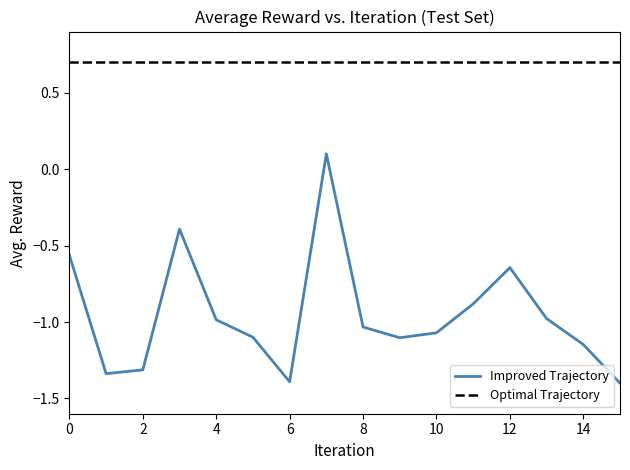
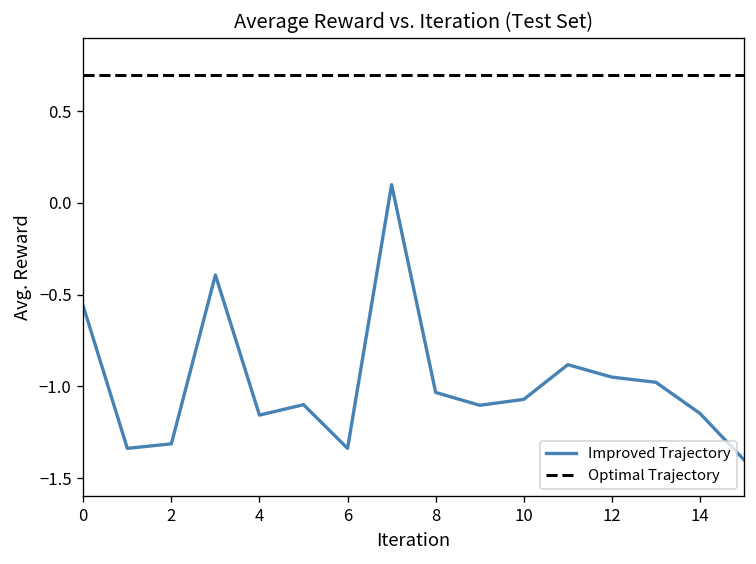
  {
    "Improved Trajectory": {
      "0": -0.56,
      "2": -1.31,
-     "4": -0.99,
-     "6": -1.39,
+     "4": -1.16,
+     "6": -1.34,
      "8": -1.03,
      "10": -1.07,
-     "12": -0.64,
+     "12": -0.95,
      "14": -1.15
    },
    "Optimal Trajectory": {
      "0": 0.70,
      "2": 0.70,
      "4": 0.70,
      "6": 0.70,
      "8": 0.70,
      "10": 0.70,
      "12": 0.70,
      "14": 0.70
    }
  }
